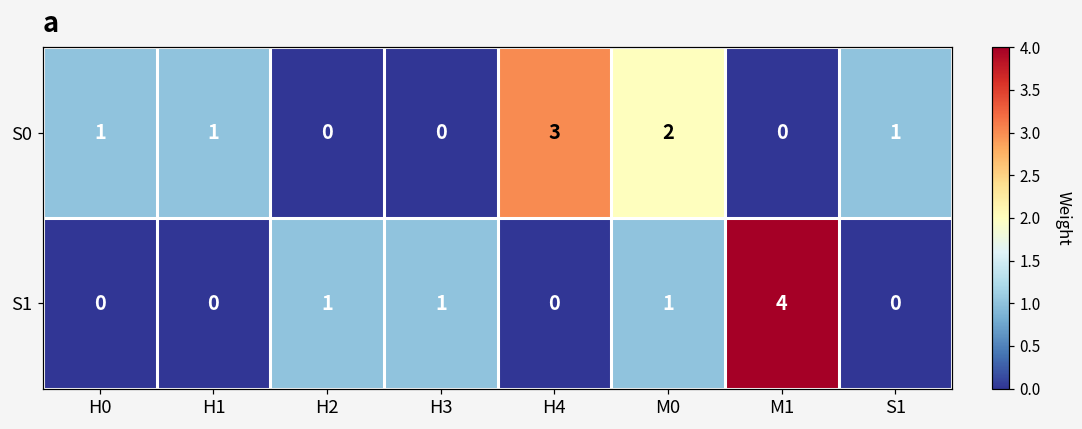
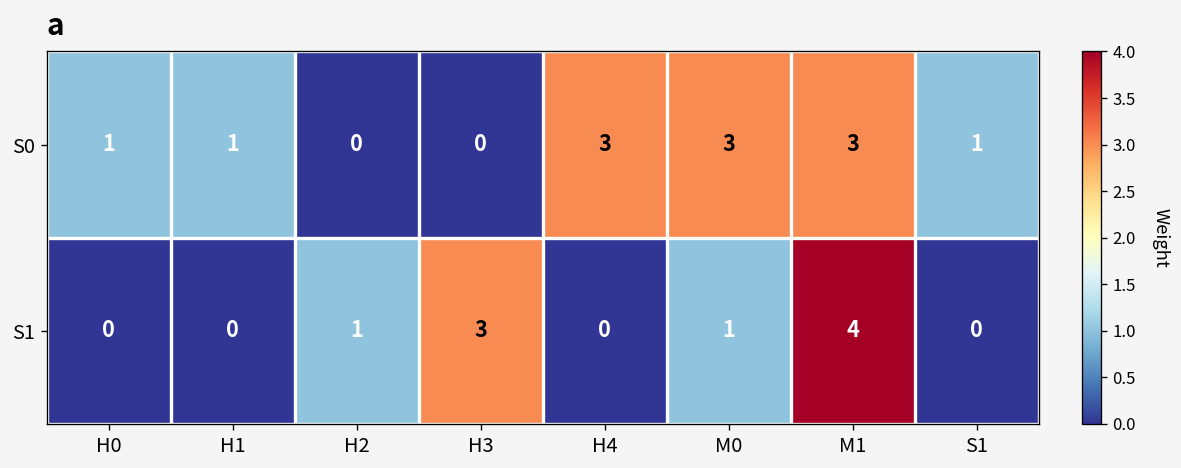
  {
    "S0": {
      "H0": 1,
      "H1": 1,
      "H2": 0,
      "H3": 0,
      "H4": 3,
-     "M0": 2,
-     "M1": 0,
+     "M0": 3,
+     "M1": 3,
      "S1": 1
    },
    "S1": {
      "H0": 0,
      "H1": 0,
      "H2": 1,
-     "H3": 1,
+     "H3": 3,
      "H4": 0,
      "M0": 1,
      "M1": 4,
      "S1": 0
    }
  }
